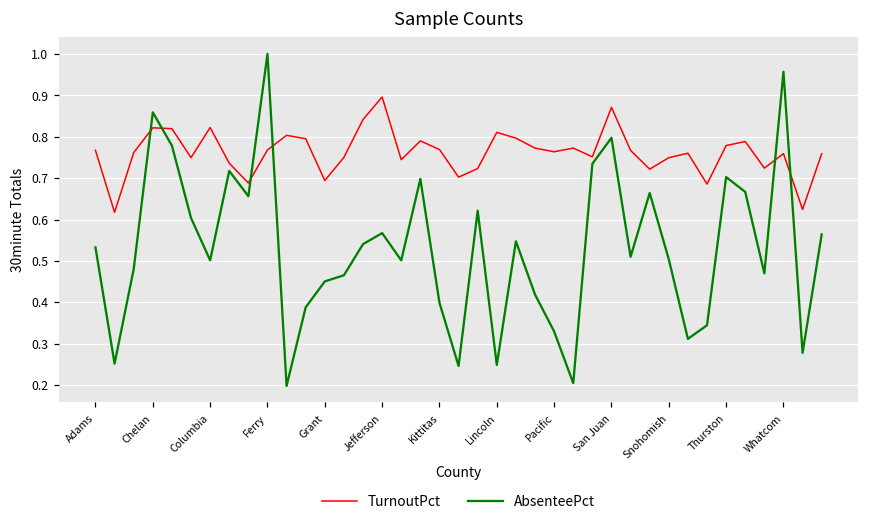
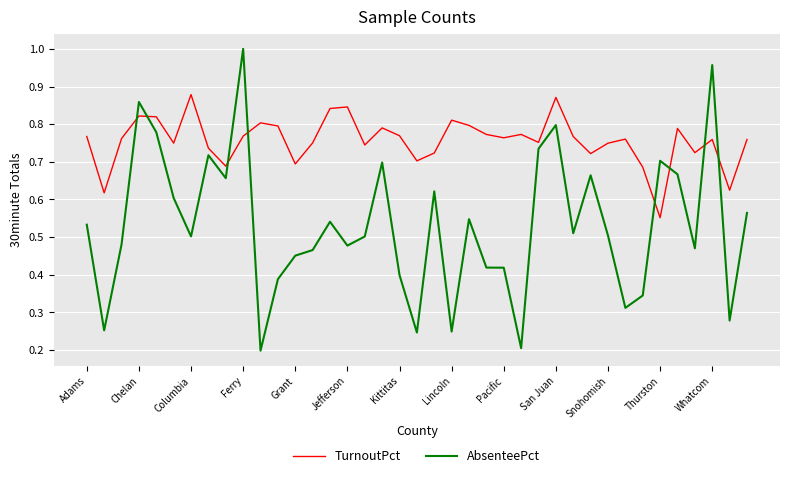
  {
    "TurnoutPct": {
      "Adams": 0.77,
      "Chelan": 0.82,
-     "Columbia": 0.82,
+     "Columbia": 0.88,
      "Ferry": 0.77,
      "Grant": 0.69,
-     "Jefferson": 0.90,
+     "Jefferson": 0.85,
      "Kittitas": 0.77,
      "Lincoln": 0.81,
      "Pacific": 0.76,
      "San Juan": 0.87,
      "Snohomish": 0.75,
-     "Thurston": 0.78,
+     "Thurston": 0.55,
      "Whatcom": 0.76
    },
    "AbsenteePct": {
      "Adams": 0.53,
      "Chelan": 0.86,
      "Columbia": 0.50,
      "Ferry": 1.00,
      "Grant": 0.45,
-     "Jefferson": 0.57,
+     "Jefferson": 0.48,
      "Kittitas": 0.40,
      "Lincoln": 0.25,
-     "Pacific": 0.33,
+     "Pacific": 0.42,
      "San Juan": 0.80,
      "Snohomish": 0.50,
      "Thurston": 0.70,
      "Whatcom": 0.96
    }
  }
